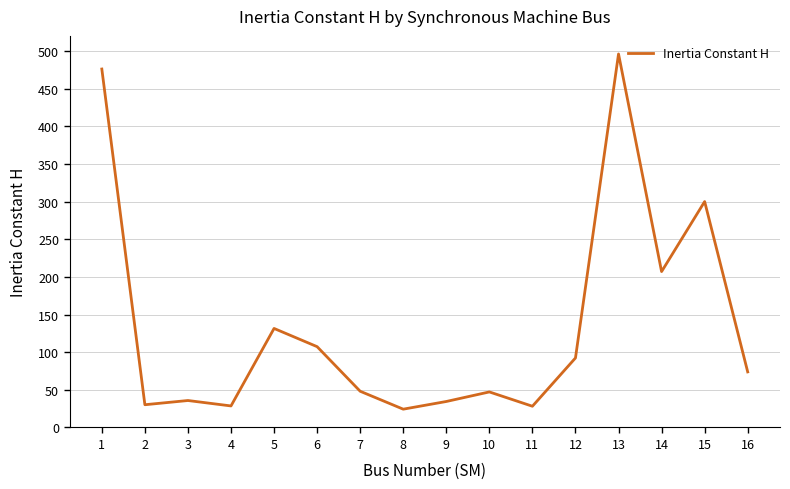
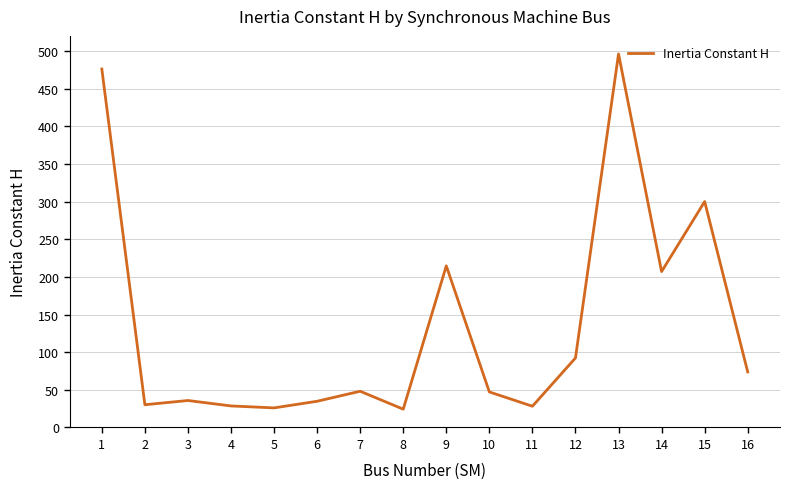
  {
    "1": 480,
    "2": 30,
    "3": 40,
    "4": 30,
-   "5": 130,
-   "6": 110,
+   "5": 30,
+   "6": 30,
    "7": 50,
    "8": 20,
-   "9": 30,
+   "9": 210,
    "10": 50,
    "11": 30,
    "12": 90,
    "13": 500,
    "14": 210,
    "15": 300,
    "16": 70
  }
